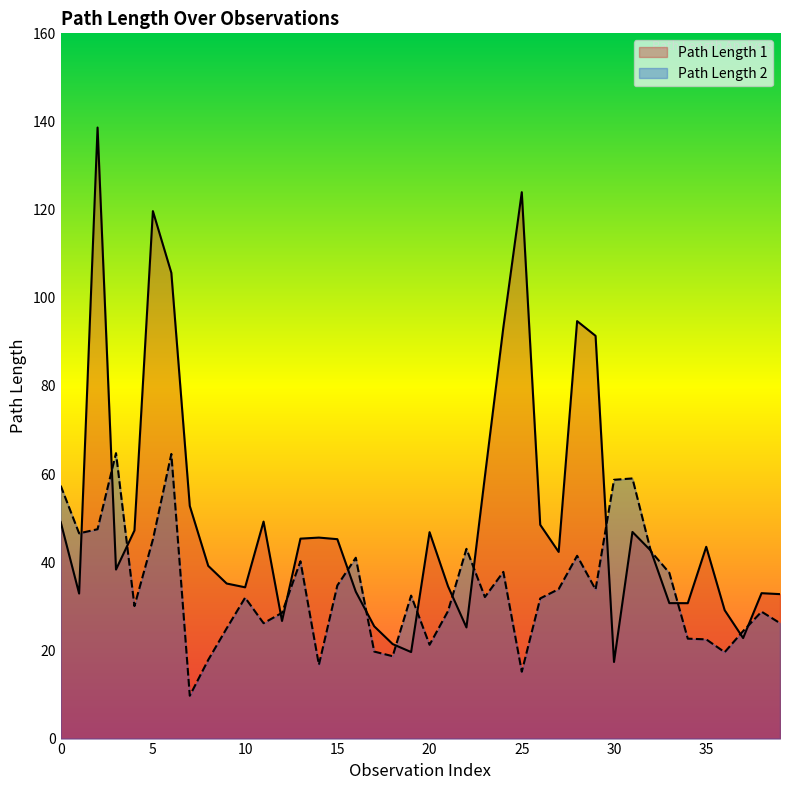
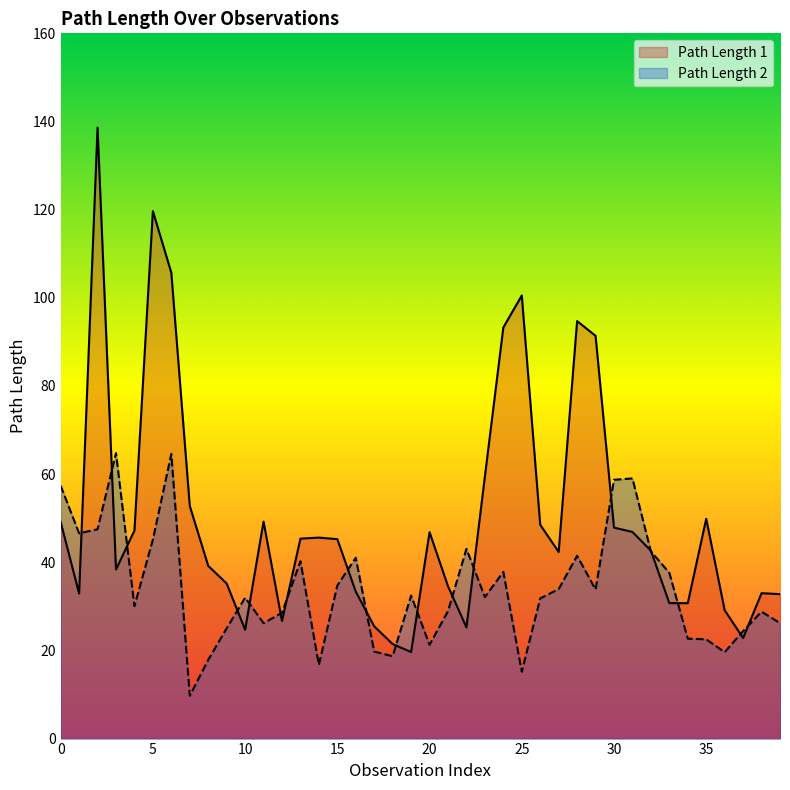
  {
    "Path Length 1": {
      "0": 49,
      "5": 120,
-     "10": 34,
+     "10": 25,
      "15": 45,
      "20": 47,
-     "25": 124,
-     "30": 17,
-     "35": 44
+     "25": 101,
+     "30": 48,
+     "35": 50
    },
    "Path Length 2": {
      "0": 57,
      "5": 45,
      "10": 32,
      "15": 35,
      "20": 21,
      "25": 15,
      "30": 59,
      "35": 23
    }
  }
